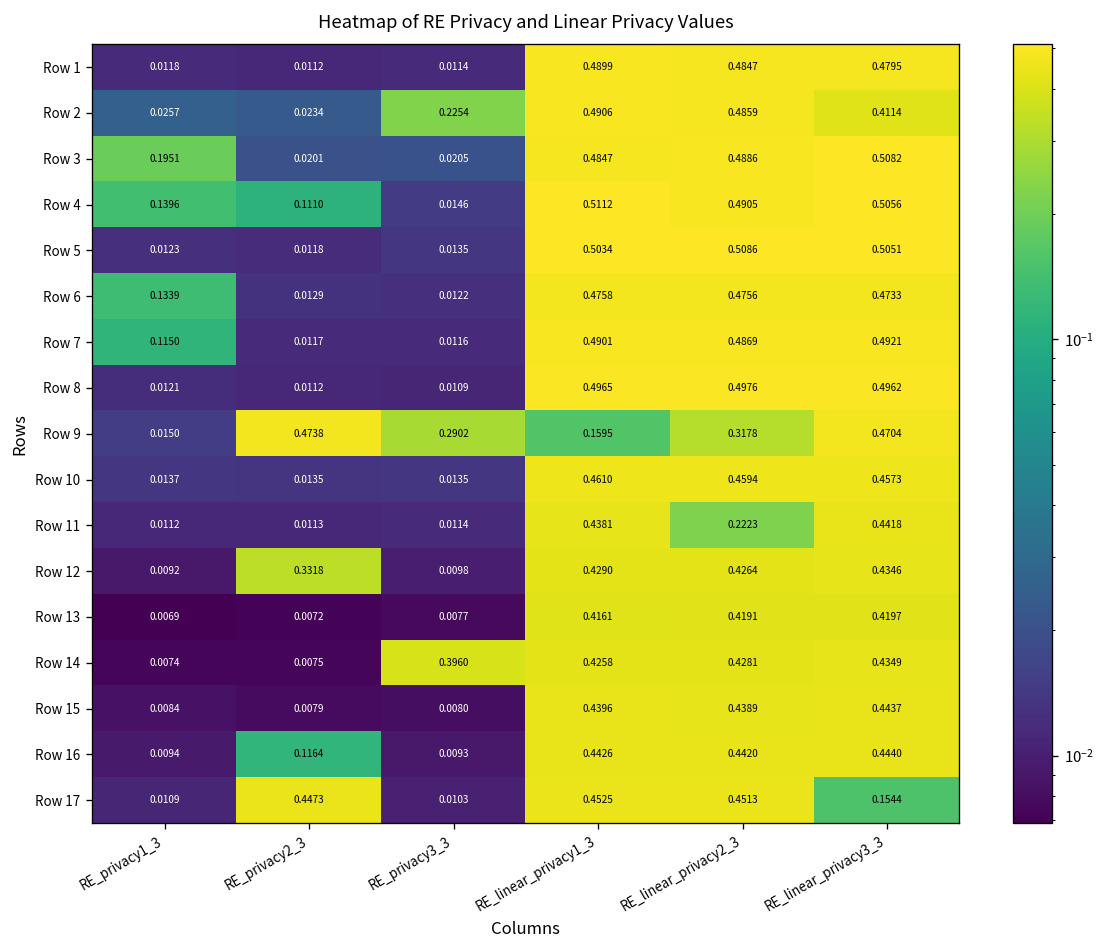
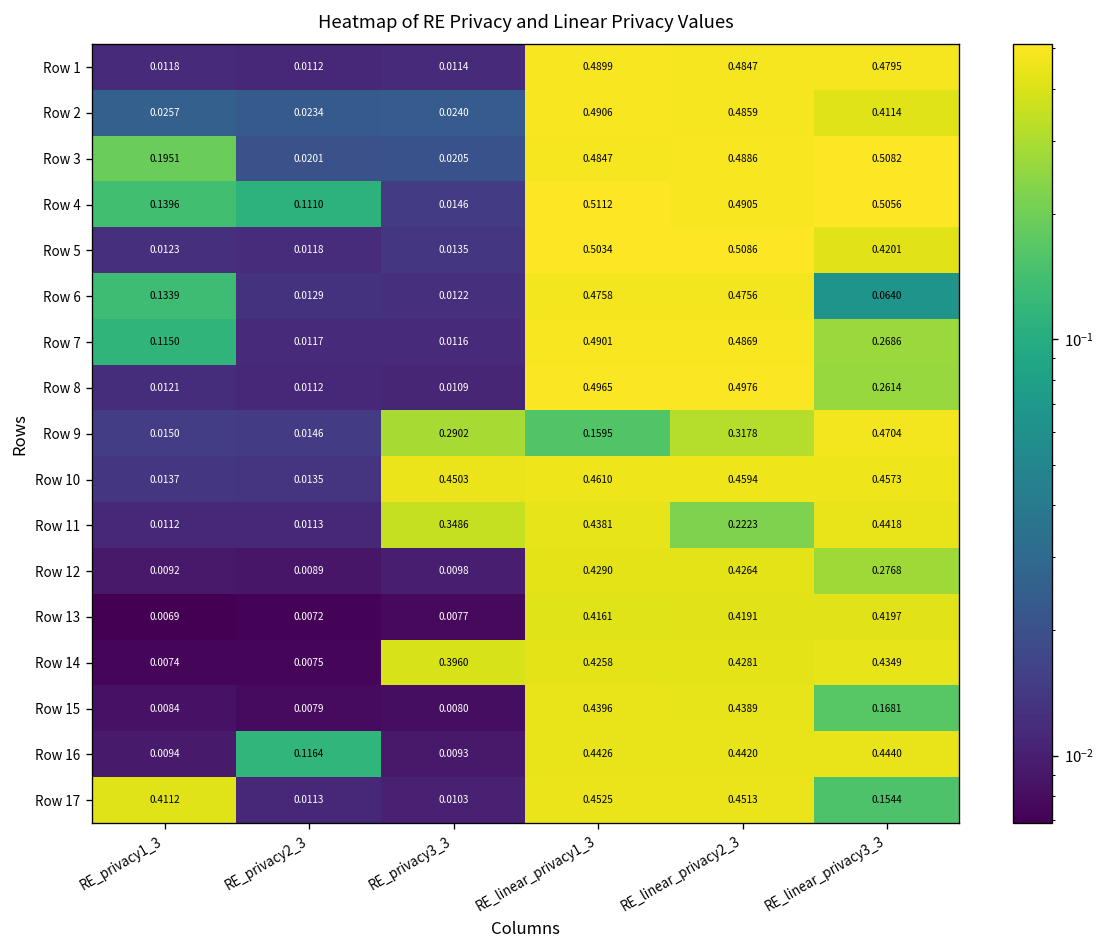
  {
    "Row 1": {
      "RE_privacy1_3": 0.0118,
      "RE_privacy2_3": 0.0112,
      "RE_privacy3_3": 0.0114,
      "RE_linear_privacy1_3": 0.4899,
      "RE_linear_privacy2_3": 0.4847,
      "RE_linear_privacy3_3": 0.4795
    },
    "Row 2": {
      "RE_privacy1_3": 0.0257,
      "RE_privacy2_3": 0.0234,
-     "RE_privacy3_3": 0.2254,
+     "RE_privacy3_3": 0.0240,
      "RE_linear_privacy1_3": 0.4906,
      "RE_linear_privacy2_3": 0.4859,
      "RE_linear_privacy3_3": 0.4114
    },
    "Row 3": {
      "RE_privacy1_3": 0.1951,
      "RE_privacy2_3": 0.0201,
      "RE_privacy3_3": 0.0205,
      "RE_linear_privacy1_3": 0.4847,
      "RE_linear_privacy2_3": 0.4886,
      "RE_linear_privacy3_3": 0.5082
    },
    "Row 4": {
      "RE_privacy1_3": 0.1396,
      "RE_privacy2_3": 0.1110,
      "RE_privacy3_3": 0.0146,
      "RE_linear_privacy1_3": 0.5112,
      "RE_linear_privacy2_3": 0.4905,
      "RE_linear_privacy3_3": 0.5056
    },
    "Row 5": {
      "RE_privacy1_3": 0.0123,
      "RE_privacy2_3": 0.0118,
      "RE_privacy3_3": 0.0135,
      "RE_linear_privacy1_3": 0.5034,
      "RE_linear_privacy2_3": 0.5086,
-     "RE_linear_privacy3_3": 0.5051
+     "RE_linear_privacy3_3": 0.4201
    },
    "Row 6": {
      "RE_privacy1_3": 0.1339,
      "RE_privacy2_3": 0.0129,
      "RE_privacy3_3": 0.0122,
      "RE_linear_privacy1_3": 0.4758,
      "RE_linear_privacy2_3": 0.4756,
-     "RE_linear_privacy3_3": 0.4733
+     "RE_linear_privacy3_3": 0.0640
    },
    "Row 7": {
      "RE_privacy1_3": 0.1150,
      "RE_privacy2_3": 0.0117,
      "RE_privacy3_3": 0.0116,
      "RE_linear_privacy1_3": 0.4901,
      "RE_linear_privacy2_3": 0.4869,
-     "RE_linear_privacy3_3": 0.4921
+     "RE_linear_privacy3_3": 0.2686
    },
    "Row 8": {
      "RE_privacy1_3": 0.0121,
      "RE_privacy2_3": 0.0112,
      "RE_privacy3_3": 0.0109,
      "RE_linear_privacy1_3": 0.4965,
      "RE_linear_privacy2_3": 0.4976,
-     "RE_linear_privacy3_3": 0.4962
+     "RE_linear_privacy3_3": 0.2614
    },
    "Row 9": {
      "RE_privacy1_3": 0.0150,
-     "RE_privacy2_3": 0.4738,
+     "RE_privacy2_3": 0.0146,
      "RE_privacy3_3": 0.2902,
      "RE_linear_privacy1_3": 0.1595,
      "RE_linear_privacy2_3": 0.3178,
      "RE_linear_privacy3_3": 0.4704
    },
    "Row 10": {
      "RE_privacy1_3": 0.0137,
      "RE_privacy2_3": 0.0135,
-     "RE_privacy3_3": 0.0135,
+     "RE_privacy3_3": 0.4503,
      "RE_linear_privacy1_3": 0.4610,
      "RE_linear_privacy2_3": 0.4594,
      "RE_linear_privacy3_3": 0.4573
    },
    "Row 11": {
      "RE_privacy1_3": 0.0112,
      "RE_privacy2_3": 0.0113,
-     "RE_privacy3_3": 0.0114,
+     "RE_privacy3_3": 0.3486,
      "RE_linear_privacy1_3": 0.4381,
      "RE_linear_privacy2_3": 0.2223,
      "RE_linear_privacy3_3": 0.4418
    },
    "Row 12": {
      "RE_privacy1_3": 0.0092,
-     "RE_privacy2_3": 0.3318,
+     "RE_privacy2_3": 0.0089,
      "RE_privacy3_3": 0.0098,
      "RE_linear_privacy1_3": 0.4290,
      "RE_linear_privacy2_3": 0.4264,
-     "RE_linear_privacy3_3": 0.4346
+     "RE_linear_privacy3_3": 0.2768
    },
    "Row 13": {
      "RE_privacy1_3": 0.0069,
      "RE_privacy2_3": 0.0072,
      "RE_privacy3_3": 0.0077,
      "RE_linear_privacy1_3": 0.4161,
      "RE_linear_privacy2_3": 0.4191,
      "RE_linear_privacy3_3": 0.4197
    },
    "Row 14": {
      "RE_privacy1_3": 0.0074,
      "RE_privacy2_3": 0.0075,
      "RE_privacy3_3": 0.3960,
      "RE_linear_privacy1_3": 0.4258,
      "RE_linear_privacy2_3": 0.4281,
      "RE_linear_privacy3_3": 0.4349
    },
    "Row 15": {
      "RE_privacy1_3": 0.0084,
      "RE_privacy2_3": 0.0079,
      "RE_privacy3_3": 0.0080,
      "RE_linear_privacy1_3": 0.4396,
      "RE_linear_privacy2_3": 0.4389,
-     "RE_linear_privacy3_3": 0.4437
+     "RE_linear_privacy3_3": 0.1681
    },
    "Row 16": {
      "RE_privacy1_3": 0.0094,
      "RE_privacy2_3": 0.1164,
      "RE_privacy3_3": 0.0093,
      "RE_linear_privacy1_3": 0.4426,
      "RE_linear_privacy2_3": 0.4420,
      "RE_linear_privacy3_3": 0.4440
    },
    "Row 17": {
-     "RE_privacy1_3": 0.0109,
-     "RE_privacy2_3": 0.4473,
+     "RE_privacy1_3": 0.4112,
+     "RE_privacy2_3": 0.0113,
      "RE_privacy3_3": 0.0103,
      "RE_linear_privacy1_3": 0.4525,
      "RE_linear_privacy2_3": 0.4513,
      "RE_linear_privacy3_3": 0.1544
    }
  }
